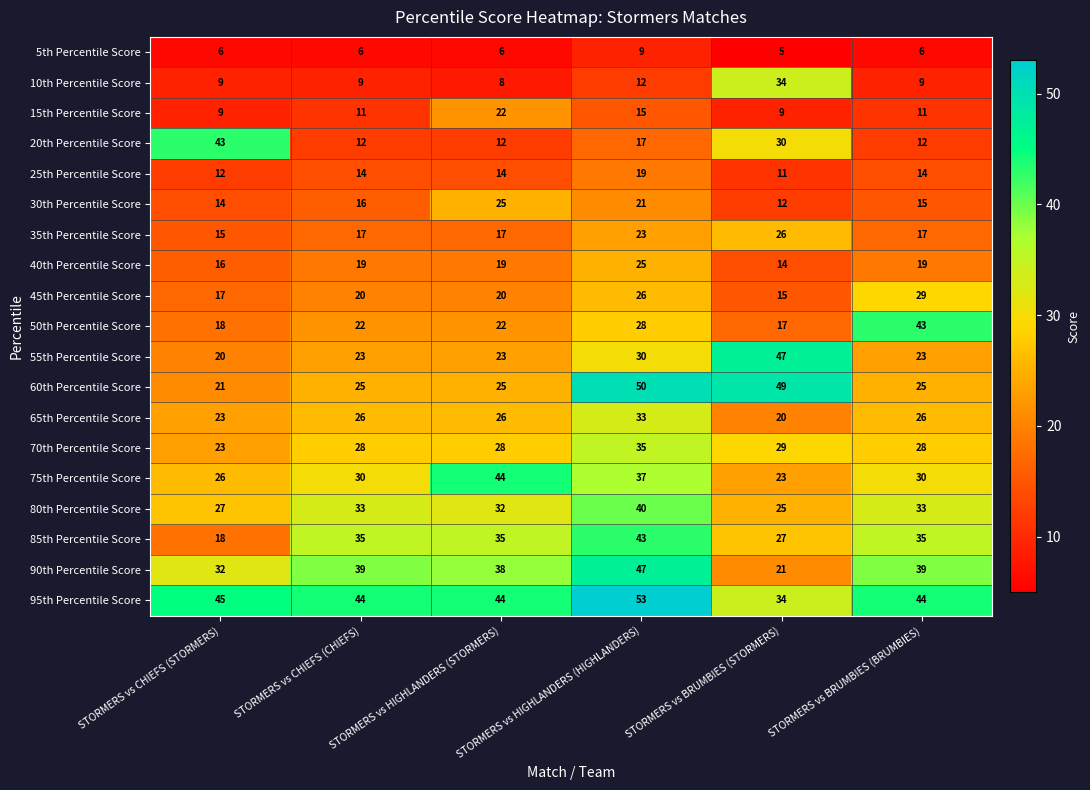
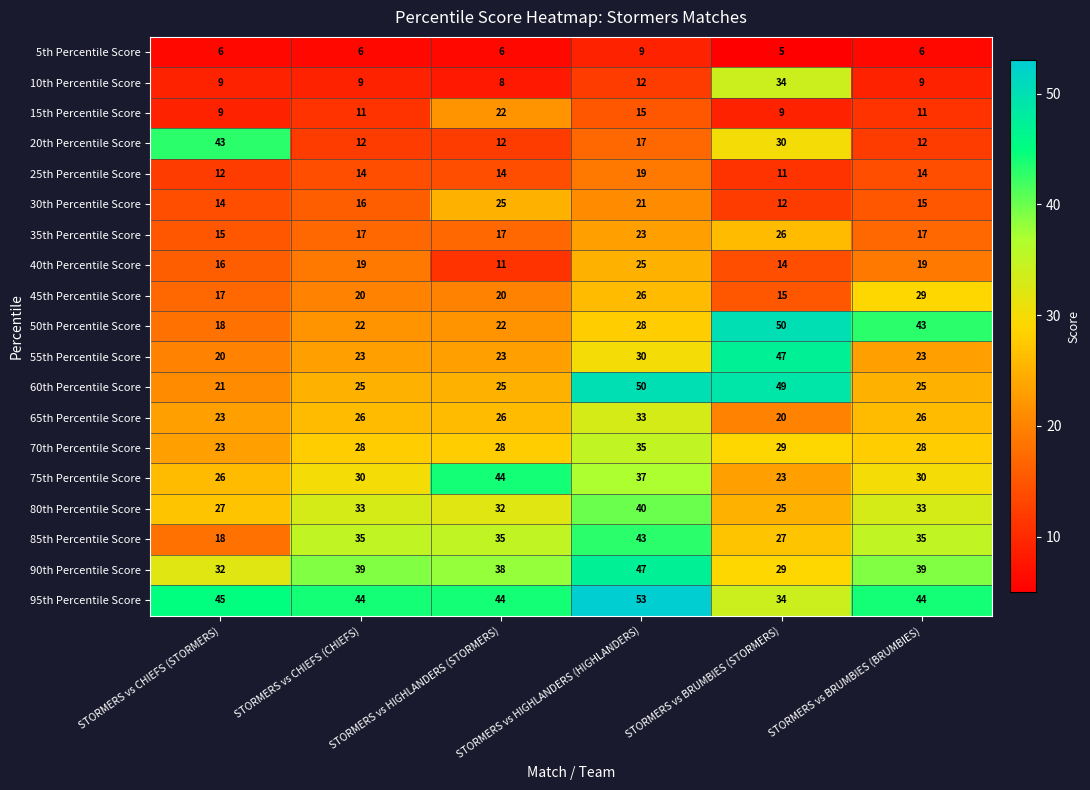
  {
    "5th Percentile Score": {
      "STORMERS vs CHIEFS (STORMERS)": 6,
      "STORMERS vs CHIEFS (CHIEFS)": 6,
      "STORMERS vs HIGHLANDERS (STORMERS)": 6,
      "STORMERS vs HIGHLANDERS (HIGHLANDERS)": 9,
      "STORMERS vs BRUMBIES (STORMERS)": 5,
      "STORMERS vs BRUMBIES (BRUMBIES)": 6
    },
    "10th Percentile Score": {
      "STORMERS vs CHIEFS (STORMERS)": 9,
      "STORMERS vs CHIEFS (CHIEFS)": 9,
      "STORMERS vs HIGHLANDERS (STORMERS)": 8,
      "STORMERS vs HIGHLANDERS (HIGHLANDERS)": 12,
      "STORMERS vs BRUMBIES (STORMERS)": 34,
      "STORMERS vs BRUMBIES (BRUMBIES)": 9
    },
    "15th Percentile Score": {
      "STORMERS vs CHIEFS (STORMERS)": 9,
      "STORMERS vs CHIEFS (CHIEFS)": 11,
      "STORMERS vs HIGHLANDERS (STORMERS)": 22,
      "STORMERS vs HIGHLANDERS (HIGHLANDERS)": 15,
      "STORMERS vs BRUMBIES (STORMERS)": 9,
      "STORMERS vs BRUMBIES (BRUMBIES)": 11
    },
    "20th Percentile Score": {
      "STORMERS vs CHIEFS (STORMERS)": 43,
      "STORMERS vs CHIEFS (CHIEFS)": 12,
      "STORMERS vs HIGHLANDERS (STORMERS)": 12,
      "STORMERS vs HIGHLANDERS (HIGHLANDERS)": 17,
      "STORMERS vs BRUMBIES (STORMERS)": 30,
      "STORMERS vs BRUMBIES (BRUMBIES)": 12
    },
    "25th Percentile Score": {
      "STORMERS vs CHIEFS (STORMERS)": 12,
      "STORMERS vs CHIEFS (CHIEFS)": 14,
      "STORMERS vs HIGHLANDERS (STORMERS)": 14,
      "STORMERS vs HIGHLANDERS (HIGHLANDERS)": 19,
      "STORMERS vs BRUMBIES (STORMERS)": 11,
      "STORMERS vs BRUMBIES (BRUMBIES)": 14
    },
    "30th Percentile Score": {
      "STORMERS vs CHIEFS (STORMERS)": 14,
      "STORMERS vs CHIEFS (CHIEFS)": 16,
      "STORMERS vs HIGHLANDERS (STORMERS)": 25,
      "STORMERS vs HIGHLANDERS (HIGHLANDERS)": 21,
      "STORMERS vs BRUMBIES (STORMERS)": 12,
      "STORMERS vs BRUMBIES (BRUMBIES)": 15
    },
    "35th Percentile Score": {
      "STORMERS vs CHIEFS (STORMERS)": 15,
      "STORMERS vs CHIEFS (CHIEFS)": 17,
      "STORMERS vs HIGHLANDERS (STORMERS)": 17,
      "STORMERS vs HIGHLANDERS (HIGHLANDERS)": 23,
      "STORMERS vs BRUMBIES (STORMERS)": 26,
      "STORMERS vs BRUMBIES (BRUMBIES)": 17
    },
    "40th Percentile Score": {
      "STORMERS vs CHIEFS (STORMERS)": 16,
      "STORMERS vs CHIEFS (CHIEFS)": 19,
-     "STORMERS vs HIGHLANDERS (STORMERS)": 19,
+     "STORMERS vs HIGHLANDERS (STORMERS)": 11,
      "STORMERS vs HIGHLANDERS (HIGHLANDERS)": 25,
      "STORMERS vs BRUMBIES (STORMERS)": 14,
      "STORMERS vs BRUMBIES (BRUMBIES)": 19
    },
    "45th Percentile Score": {
      "STORMERS vs CHIEFS (STORMERS)": 17,
      "STORMERS vs CHIEFS (CHIEFS)": 20,
      "STORMERS vs HIGHLANDERS (STORMERS)": 20,
      "STORMERS vs HIGHLANDERS (HIGHLANDERS)": 26,
      "STORMERS vs BRUMBIES (STORMERS)": 15,
      "STORMERS vs BRUMBIES (BRUMBIES)": 29
    },
    "50th Percentile Score": {
      "STORMERS vs CHIEFS (STORMERS)": 18,
      "STORMERS vs CHIEFS (CHIEFS)": 22,
      "STORMERS vs HIGHLANDERS (STORMERS)": 22,
      "STORMERS vs HIGHLANDERS (HIGHLANDERS)": 28,
-     "STORMERS vs BRUMBIES (STORMERS)": 17,
+     "STORMERS vs BRUMBIES (STORMERS)": 50,
      "STORMERS vs BRUMBIES (BRUMBIES)": 43
    },
    "55th Percentile Score": {
      "STORMERS vs CHIEFS (STORMERS)": 20,
      "STORMERS vs CHIEFS (CHIEFS)": 23,
      "STORMERS vs HIGHLANDERS (STORMERS)": 23,
      "STORMERS vs HIGHLANDERS (HIGHLANDERS)": 30,
      "STORMERS vs BRUMBIES (STORMERS)": 47,
      "STORMERS vs BRUMBIES (BRUMBIES)": 23
    },
    "60th Percentile Score": {
      "STORMERS vs CHIEFS (STORMERS)": 21,
      "STORMERS vs CHIEFS (CHIEFS)": 25,
      "STORMERS vs HIGHLANDERS (STORMERS)": 25,
      "STORMERS vs HIGHLANDERS (HIGHLANDERS)": 50,
      "STORMERS vs BRUMBIES (STORMERS)": 49,
      "STORMERS vs BRUMBIES (BRUMBIES)": 25
    },
    "65th Percentile Score": {
      "STORMERS vs CHIEFS (STORMERS)": 23,
      "STORMERS vs CHIEFS (CHIEFS)": 26,
      "STORMERS vs HIGHLANDERS (STORMERS)": 26,
      "STORMERS vs HIGHLANDERS (HIGHLANDERS)": 33,
      "STORMERS vs BRUMBIES (STORMERS)": 20,
      "STORMERS vs BRUMBIES (BRUMBIES)": 26
    },
    "70th Percentile Score": {
      "STORMERS vs CHIEFS (STORMERS)": 23,
      "STORMERS vs CHIEFS (CHIEFS)": 28,
      "STORMERS vs HIGHLANDERS (STORMERS)": 28,
      "STORMERS vs HIGHLANDERS (HIGHLANDERS)": 35,
      "STORMERS vs BRUMBIES (STORMERS)": 29,
      "STORMERS vs BRUMBIES (BRUMBIES)": 28
    },
    "75th Percentile Score": {
      "STORMERS vs CHIEFS (STORMERS)": 26,
      "STORMERS vs CHIEFS (CHIEFS)": 30,
      "STORMERS vs HIGHLANDERS (STORMERS)": 44,
      "STORMERS vs HIGHLANDERS (HIGHLANDERS)": 37,
      "STORMERS vs BRUMBIES (STORMERS)": 23,
      "STORMERS vs BRUMBIES (BRUMBIES)": 30
    },
    "80th Percentile Score": {
      "STORMERS vs CHIEFS (STORMERS)": 27,
      "STORMERS vs CHIEFS (CHIEFS)": 33,
      "STORMERS vs HIGHLANDERS (STORMERS)": 32,
      "STORMERS vs HIGHLANDERS (HIGHLANDERS)": 40,
      "STORMERS vs BRUMBIES (STORMERS)": 25,
      "STORMERS vs BRUMBIES (BRUMBIES)": 33
    },
    "85th Percentile Score": {
      "STORMERS vs CHIEFS (STORMERS)": 18,
      "STORMERS vs CHIEFS (CHIEFS)": 35,
      "STORMERS vs HIGHLANDERS (STORMERS)": 35,
      "STORMERS vs HIGHLANDERS (HIGHLANDERS)": 43,
      "STORMERS vs BRUMBIES (STORMERS)": 27,
      "STORMERS vs BRUMBIES (BRUMBIES)": 35
    },
    "90th Percentile Score": {
      "STORMERS vs CHIEFS (STORMERS)": 32,
      "STORMERS vs CHIEFS (CHIEFS)": 39,
      "STORMERS vs HIGHLANDERS (STORMERS)": 38,
      "STORMERS vs HIGHLANDERS (HIGHLANDERS)": 47,
-     "STORMERS vs BRUMBIES (STORMERS)": 21,
+     "STORMERS vs BRUMBIES (STORMERS)": 29,
      "STORMERS vs BRUMBIES (BRUMBIES)": 39
    },
    "95th Percentile Score": {
      "STORMERS vs CHIEFS (STORMERS)": 45,
      "STORMERS vs CHIEFS (CHIEFS)": 44,
      "STORMERS vs HIGHLANDERS (STORMERS)": 44,
      "STORMERS vs HIGHLANDERS (HIGHLANDERS)": 53,
      "STORMERS vs BRUMBIES (STORMERS)": 34,
      "STORMERS vs BRUMBIES (BRUMBIES)": 44
    }
  }
